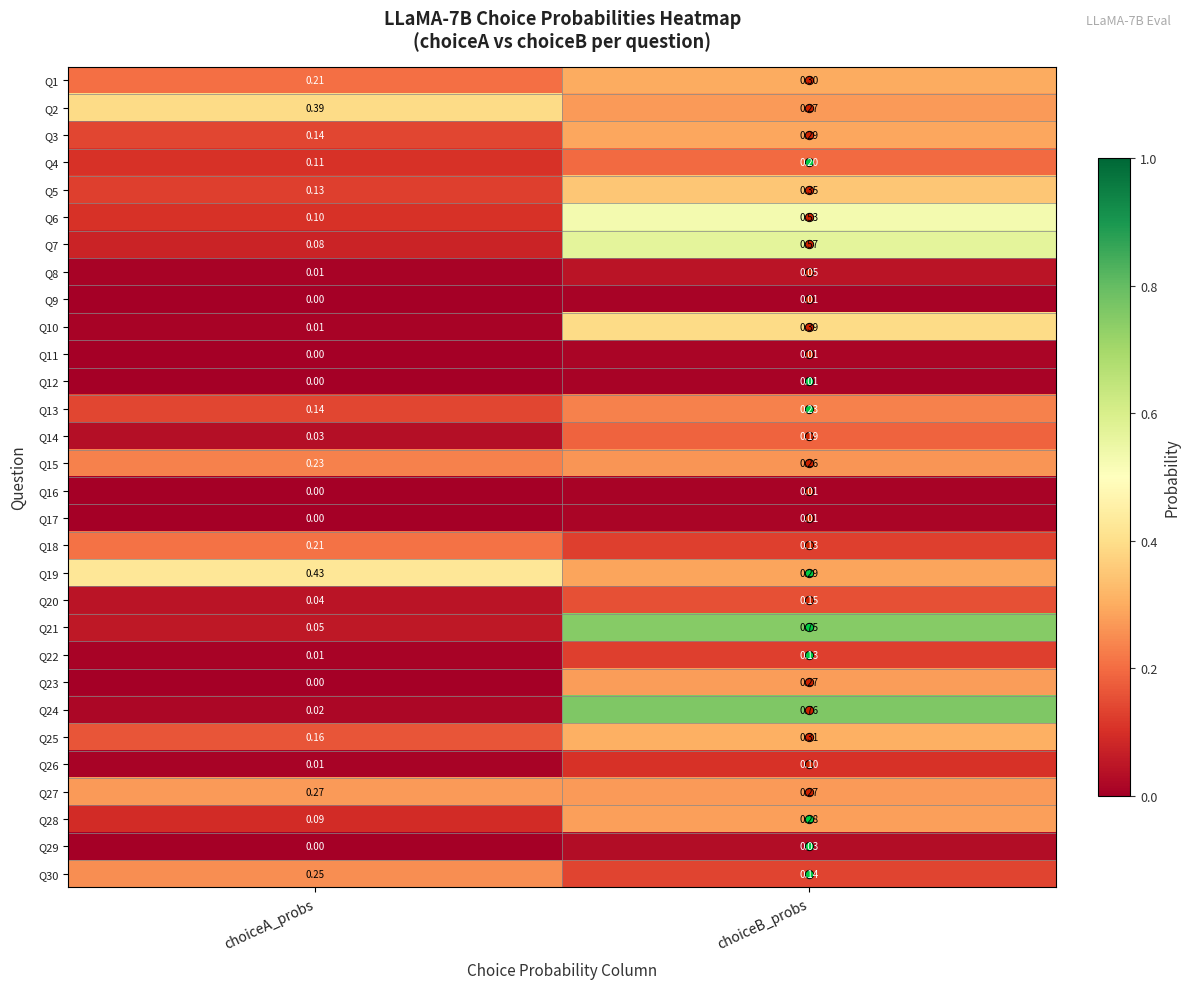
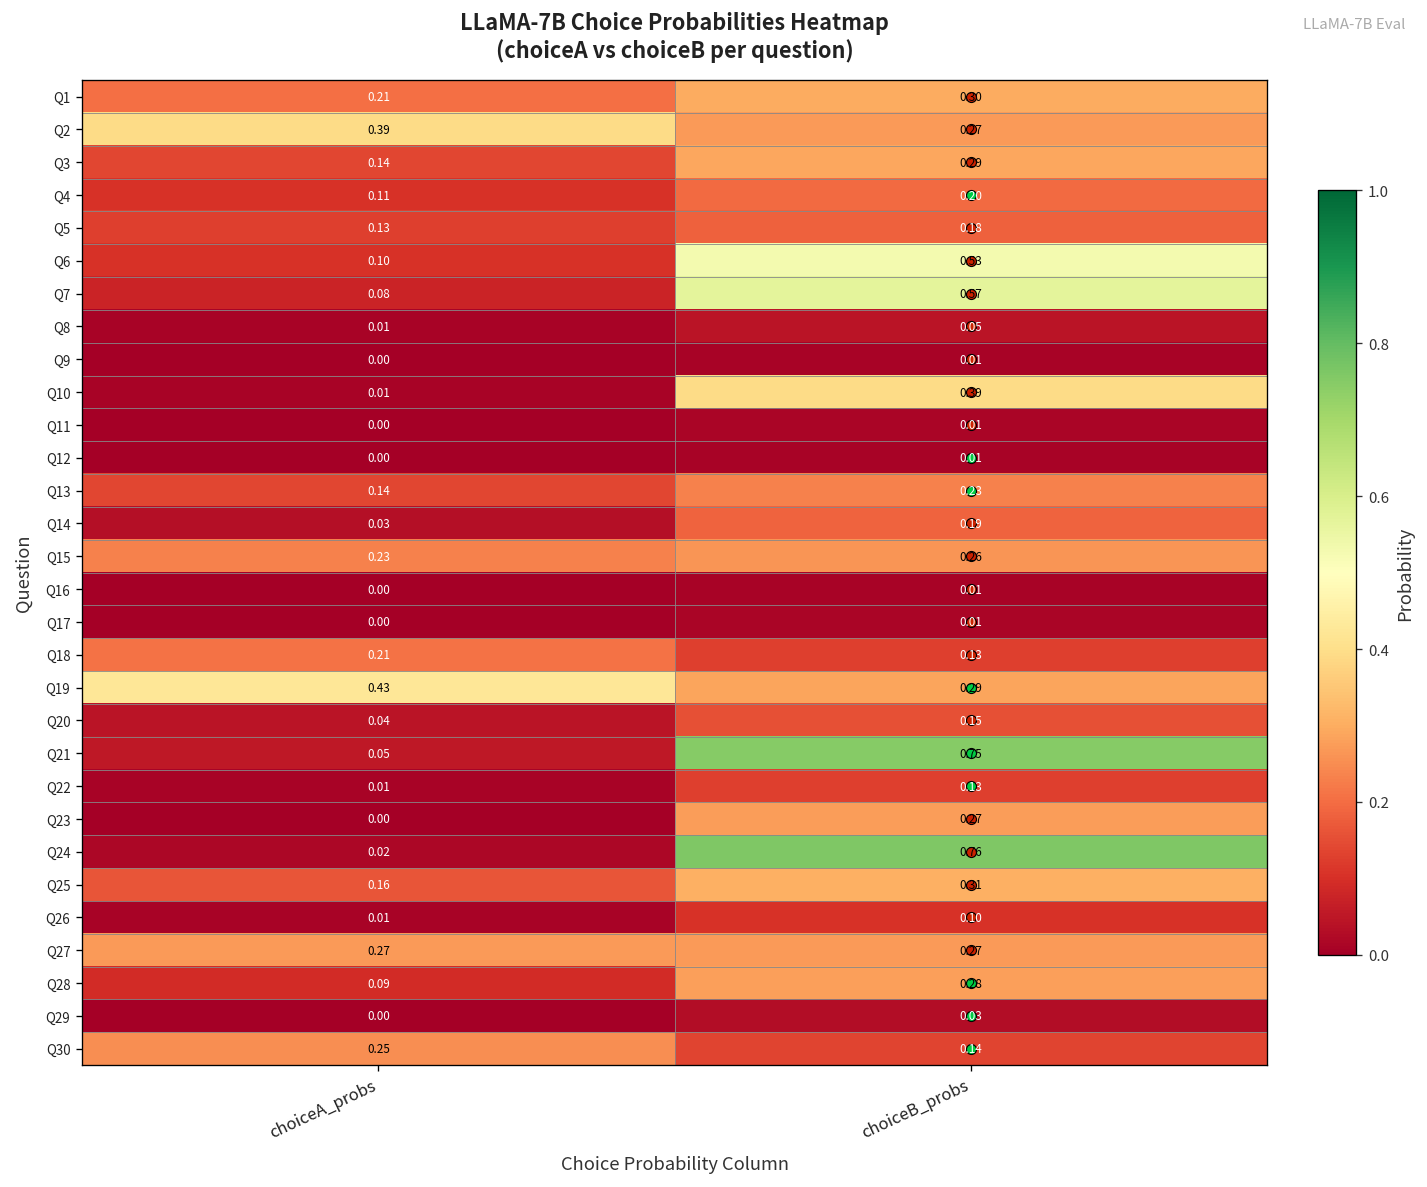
  {
    "Q1": {
      "choiceA_probs": 0.21
    },
    "Q2": {
      "choiceA_probs": 0.39
    },
    "Q3": {
      "choiceA_probs": 0.14
    },
    "Q4": {
      "choiceA_probs": 0.11
    },
    "Q5": {
      "choiceA_probs": 0.13,
-     "choiceB_probs": 0.35
+     "choiceB_probs": 0.18
    },
    "Q6": {
      "choiceA_probs": 0.10
    },
    "Q7": {
      "choiceA_probs": 0.08
    },
    "Q8": {
      "choiceA_probs": 0.01
    },
    "Q9": {
      "choiceA_probs": 0.00
    },
    "Q10": {
      "choiceA_probs": 0.01
    },
    "Q11": {
      "choiceA_probs": 0.00
    },
    "Q12": {
      "choiceA_probs": 0.00
    },
    "Q13": {
      "choiceA_probs": 0.14
    },
    "Q14": {
      "choiceA_probs": 0.03
    },
    "Q15": {
      "choiceA_probs": 0.23
    },
    "Q16": {
      "choiceA_probs": 0.00
    },
    "Q17": {
      "choiceA_probs": 0.00
    },
    "Q18": {
      "choiceA_probs": 0.21
    },
    "Q19": {
      "choiceA_probs": 0.43
    },
    "Q20": {
      "choiceA_probs": 0.04
    },
    "Q21": {
      "choiceA_probs": 0.05
    },
    "Q22": {
      "choiceA_probs": 0.01
    },
    "Q23": {
      "choiceA_probs": 0.00
    },
    "Q24": {
      "choiceA_probs": 0.02
    },
    "Q25": {
      "choiceA_probs": 0.16
    },
    "Q26": {
      "choiceA_probs": 0.01
    },
    "Q27": {
      "choiceA_probs": 0.27
    },
    "Q28": {
      "choiceA_probs": 0.09
    },
    "Q29": {
      "choiceA_probs": 0.00
    },
    "Q30": {
      "choiceA_probs": 0.25
    }
  }
